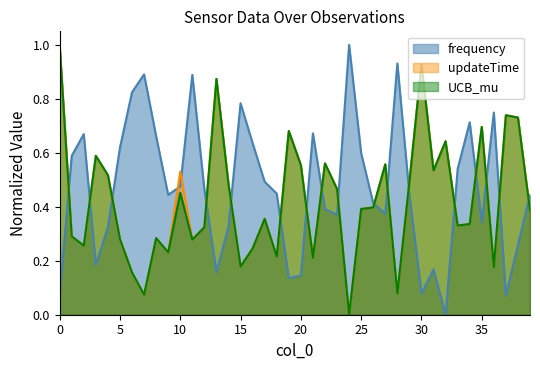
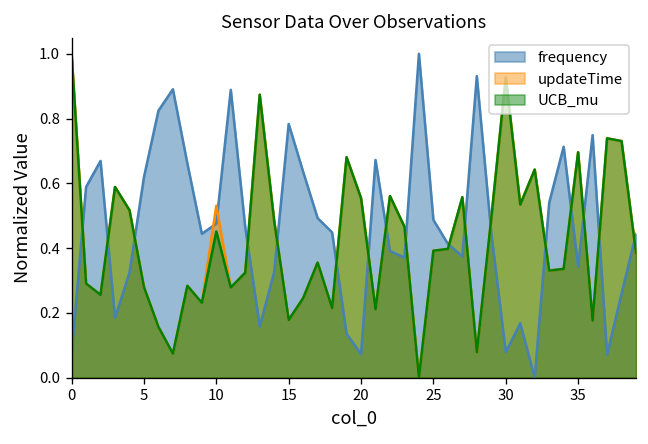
  {
    "frequency": {
      "0": 0.07,
      "5": 0.62,
      "10": 0.48,
      "15": 0.78,
-     "20": 0.14,
-     "25": 0.60,
+     "20": 0.07,
+     "25": 0.49,
      "30": 0.08,
      "35": 0.34
    },
    "updateTime": {
      "10": 0.53
    },
    "UCB_mu": {
      "10": 0.45
    }
  }
